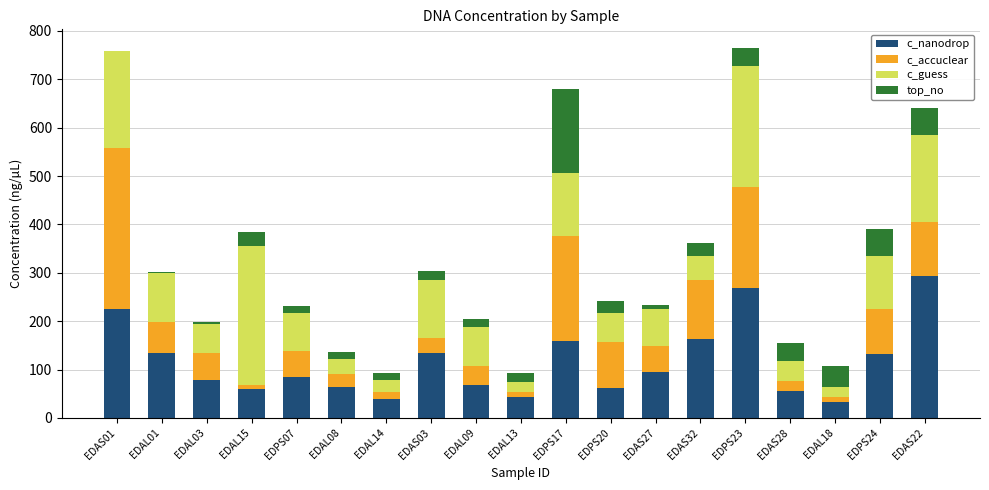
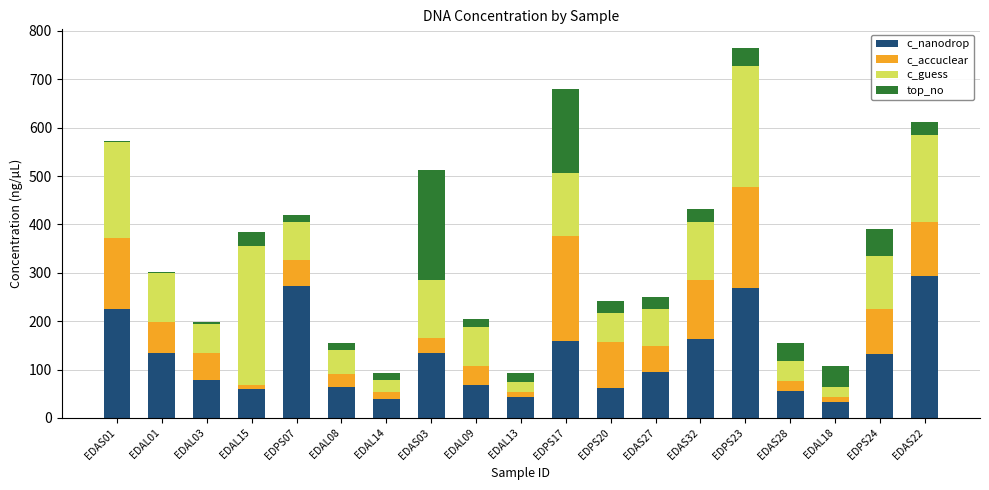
  {
    "c_nanodrop": {
      "EDAS01": 230,
      "EDAL01": 130,
      "EDAL03": 80,
      "EDAL15": 60,
-     "EDPS07": 80,
+     "EDPS07": 270,
      "EDAL08": 60,
      "EDAL14": 40,
      "EDAS03": 130,
      "EDAL09": 70,
      "EDAL13": 40,
      "EDPS17": 160,
      "EDPS20": 60,
      "EDAS27": 90,
      "EDAS32": 160,
      "EDPS23": 270,
      "EDAS28": 60,
      "EDAL18": 30,
      "EDPS24": 130,
      "EDAS22": 290
    },
    "c_accuclear": {
-     "EDAS01": 330,
+     "EDAS01": 150,
      "EDAL01": 60,
      "EDAL03": 60,
      "EDAL15": 10,
      "EDPS07": 50,
      "EDAL08": 30,
      "EDAL14": 10,
      "EDAS03": 30,
      "EDAL09": 40,
      "EDAL13": 10,
      "EDPS17": 220,
      "EDPS20": 100,
      "EDAS27": 60,
      "EDAS32": 120,
      "EDPS23": 210,
      "EDAS28": 20,
      "EDAL18": 10,
      "EDPS24": 90,
      "EDAS22": 110
    },
    "c_guess": {
      "EDAS01": 200,
      "EDAL01": 100,
      "EDAL03": 60,
      "EDAL15": 290,
      "EDPS07": 80,
-     "EDAL08": 30,
+     "EDAL08": 50,
      "EDAL14": 30,
      "EDAS03": 120,
      "EDAL09": 80,
      "EDAL13": 20,
      "EDPS17": 130,
      "EDPS20": 60,
      "EDAS27": 80,
-     "EDAS32": 50,
+     "EDAS32": 120,
      "EDPS23": 250,
      "EDAS28": 40,
      "EDAL18": 20,
      "EDPS24": 110,
      "EDAS22": 180
    },
    "top_no": {
      "EDAL15": 30,
      "EDPS07": 10,
      "EDAL08": 10,
      "EDAL14": 20,
-     "EDAS03": 20,
+     "EDAS03": 230,
      "EDAL09": 20,
      "EDAL13": 20,
      "EDPS17": 170,
      "EDPS20": 30,
-     "EDAS27": 10,
+     "EDAS27": 30,
      "EDAS32": 30,
      "EDPS23": 40,
      "EDAS28": 40,
      "EDAL18": 40,
      "EDPS24": 50,
-     "EDAS22": 60
+     "EDAS22": 30
    }
  }
